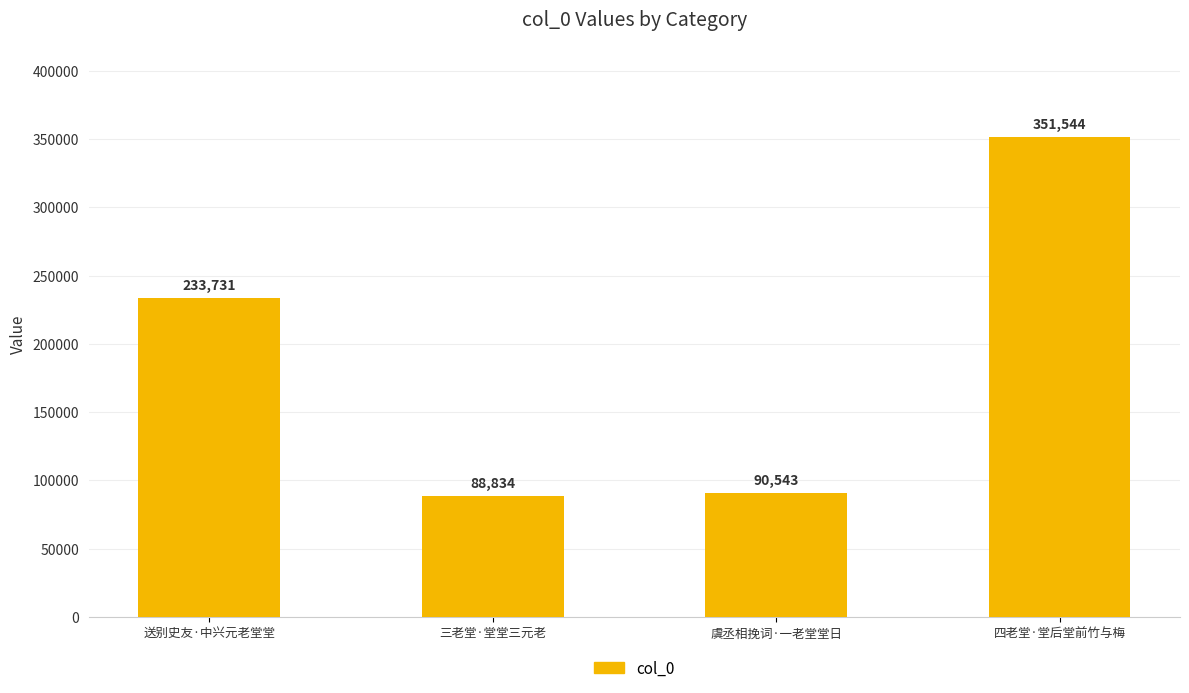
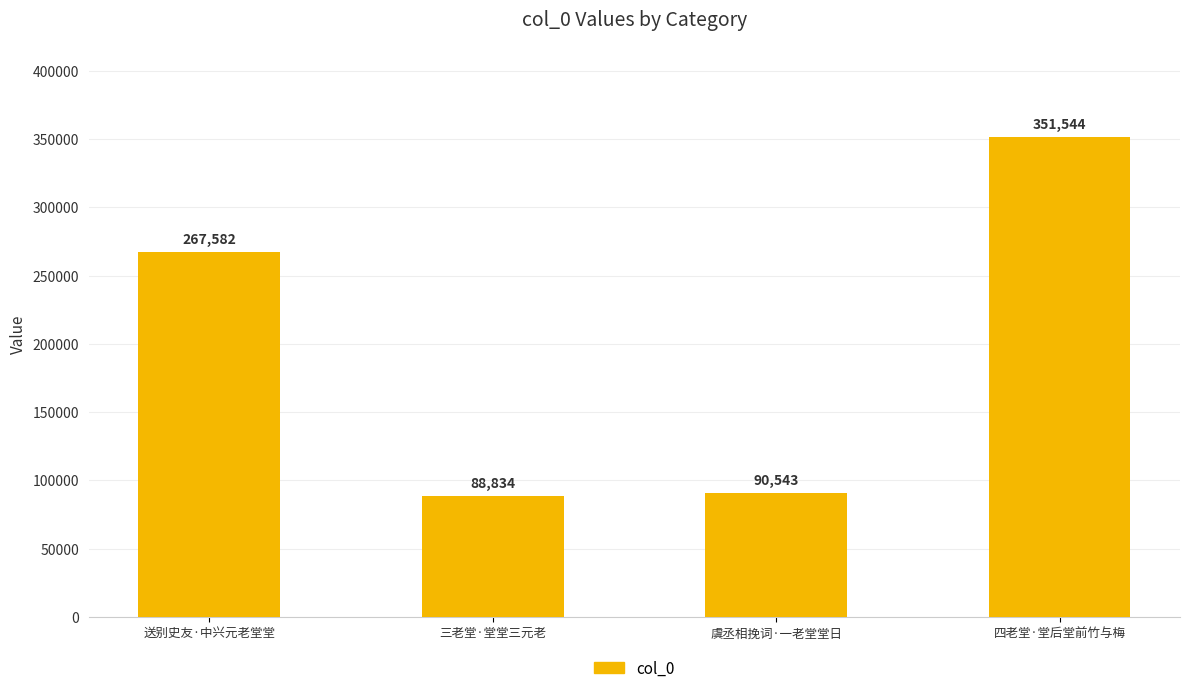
  {
-   "送别史友·中兴元老堂堂": "233,731",
+   "送别史友·中兴元老堂堂": "267,582",
    "三老堂·堂堂三元老": "88,834",
    "虞丞相挽词·一老堂堂日": "90,543",
    "四老堂·堂后堂前竹与梅": "351,544"
  }
